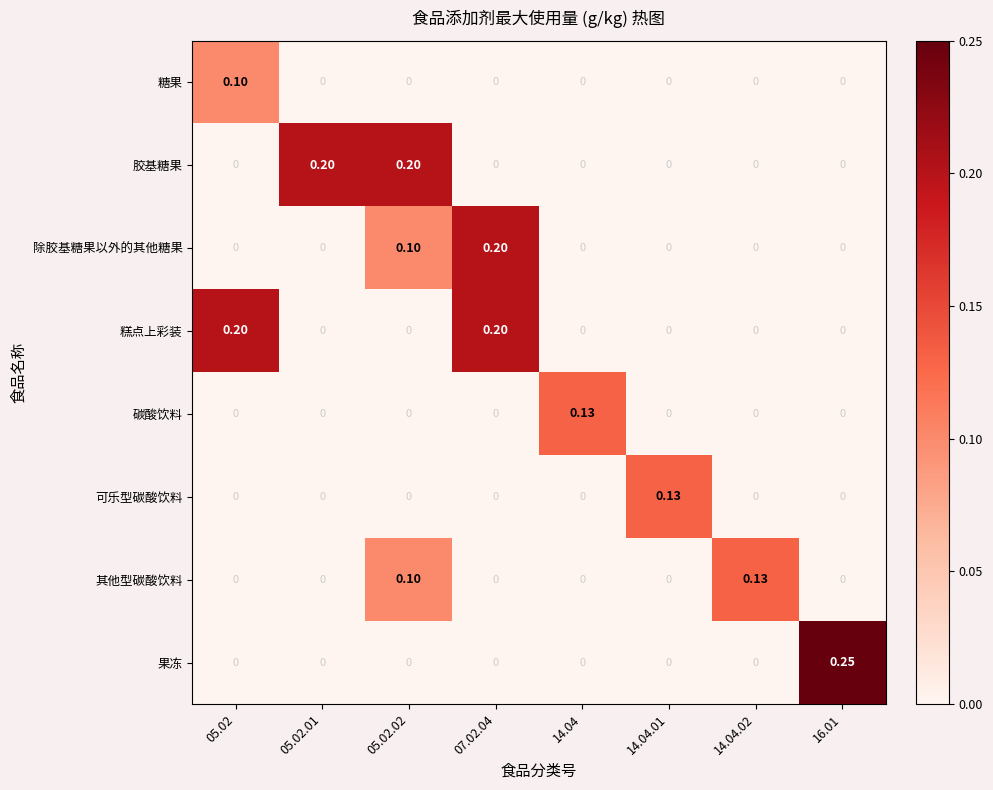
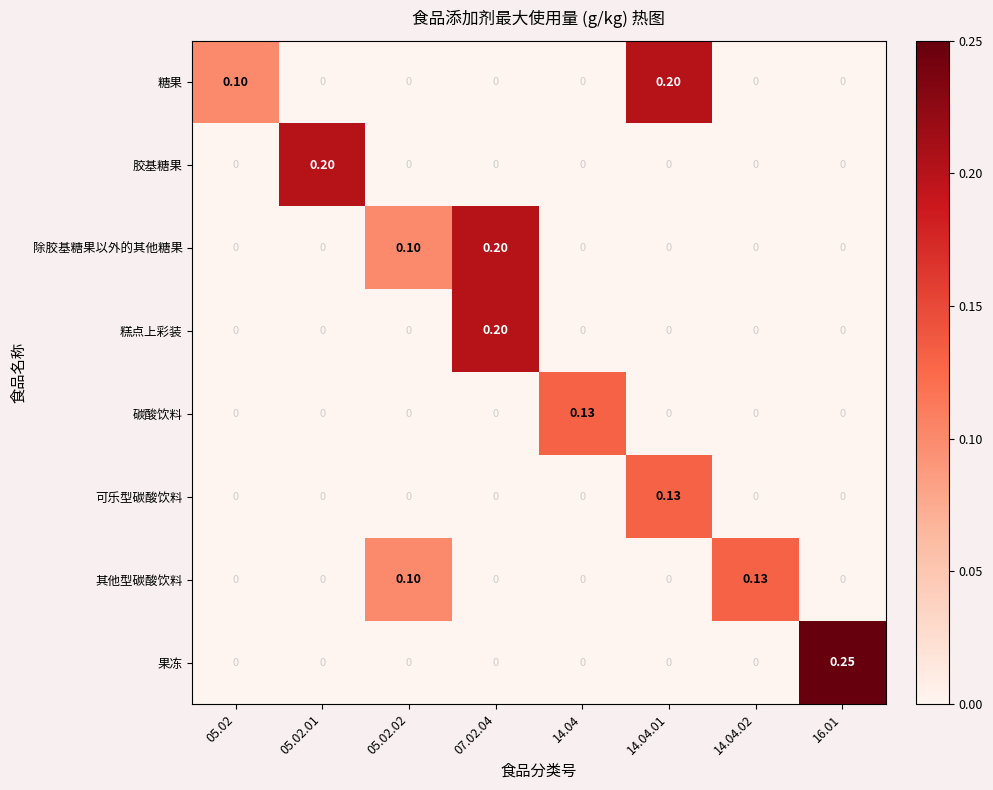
  {
    "糖果": {
      "05.02": 0.10,
      "05.02.01": 0,
      "05.02.02": 0,
      "07.02.04": 0,
      "14.04": 0,
-     "14.04.01": 0,
+     "14.04.01": 0.20,
      "14.04.02": 0,
      "16.01": 0
    },
    "胶基糖果": {
      "05.02": 0,
      "05.02.01": 0.20,
-     "05.02.02": 0.20,
+     "05.02.02": 0,
      "07.02.04": 0,
      "14.04": 0,
      "14.04.01": 0,
      "14.04.02": 0,
      "16.01": 0
    },
    "除胶基糖果以外的其他糖果": {
      "05.02": 0,
      "05.02.01": 0,
      "05.02.02": 0.10,
      "07.02.04": 0.20,
      "14.04": 0,
      "14.04.01": 0,
      "14.04.02": 0,
      "16.01": 0
    },
    "糕点上彩装": {
-     "05.02": 0.20,
+     "05.02": 0,
      "05.02.01": 0,
      "05.02.02": 0,
      "07.02.04": 0.20,
      "14.04": 0,
      "14.04.01": 0,
      "14.04.02": 0,
      "16.01": 0
    },
    "碳酸饮料": {
      "05.02": 0,
      "05.02.01": 0,
      "05.02.02": 0,
      "07.02.04": 0,
      "14.04": 0.13,
      "14.04.01": 0,
      "14.04.02": 0,
      "16.01": 0
    },
    "可乐型碳酸饮料": {
      "05.02": 0,
      "05.02.01": 0,
      "05.02.02": 0,
      "07.02.04": 0,
      "14.04": 0,
      "14.04.01": 0.13,
      "14.04.02": 0,
      "16.01": 0
    },
    "其他型碳酸饮料": {
      "05.02": 0,
      "05.02.01": 0,
      "05.02.02": 0.10,
      "07.02.04": 0,
      "14.04": 0,
      "14.04.01": 0,
      "14.04.02": 0.13,
      "16.01": 0
    },
    "果冻": {
      "05.02": 0,
      "05.02.01": 0,
      "05.02.02": 0,
      "07.02.04": 0,
      "14.04": 0,
      "14.04.01": 0,
      "14.04.02": 0,
      "16.01": 0.25
    }
  }
